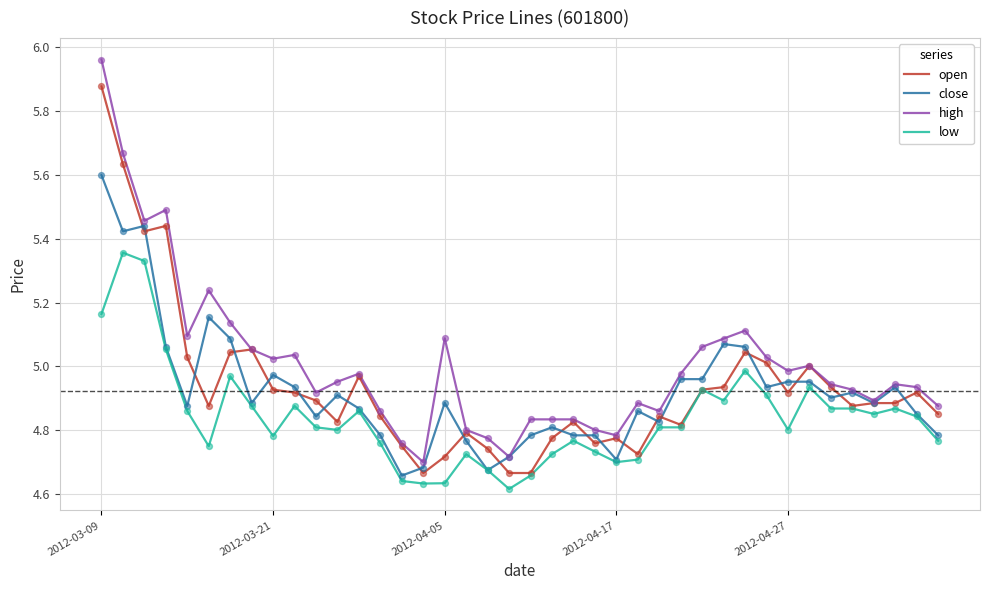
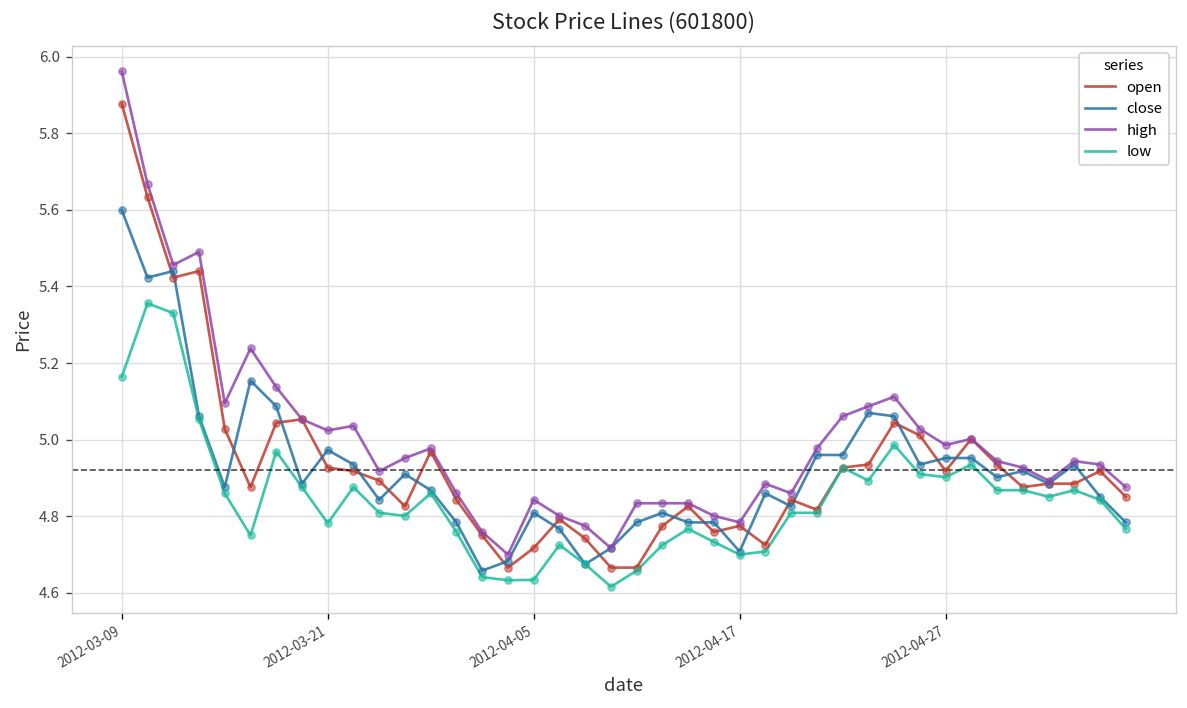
  {
    "open": {
      "2012-03-09": 5.88,
      "2012-03-21": 4.93,
      "2012-04-05": 4.72,
      "2012-04-17": 4.78,
      "2012-04-27": 4.92
    },
    "close": {
      "2012-03-09": 5.60,
      "2012-03-21": 4.97,
-     "2012-04-05": 4.89,
+     "2012-04-05": 4.81,
      "2012-04-27": 4.95
    },
    "high": {
      "2012-03-09": 5.96,
      "2012-03-21": 5.02,
-     "2012-04-05": 5.09,
+     "2012-04-05": 4.84,
      "2012-04-17": 4.78,
      "2012-04-27": 4.99
    },
    "low": {
      "2012-03-09": 5.16,
      "2012-03-21": 4.78,
      "2012-04-05": 4.63,
-     "2012-04-27": 4.80
+     "2012-04-27": 4.90
    }
  }
